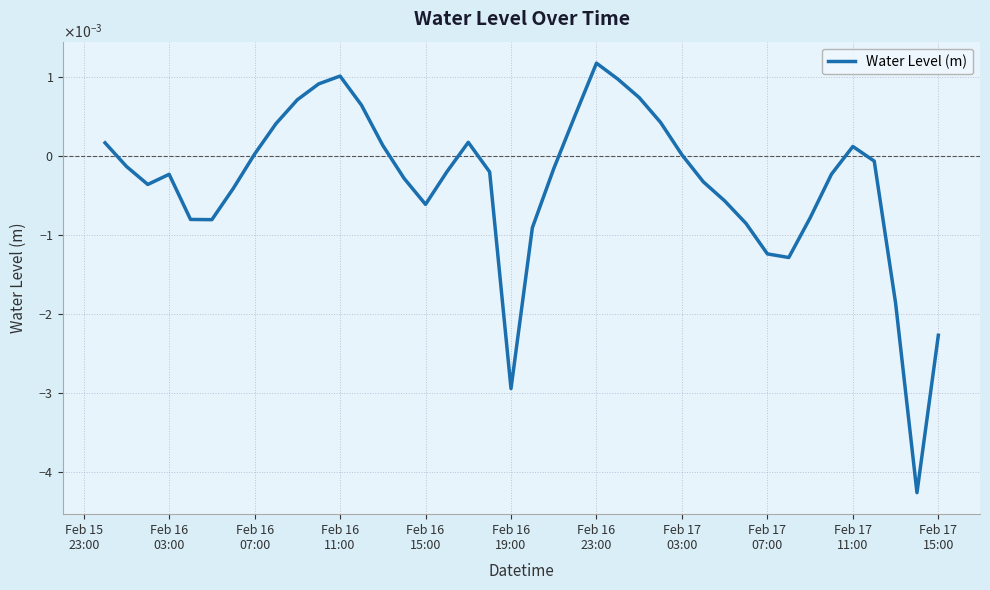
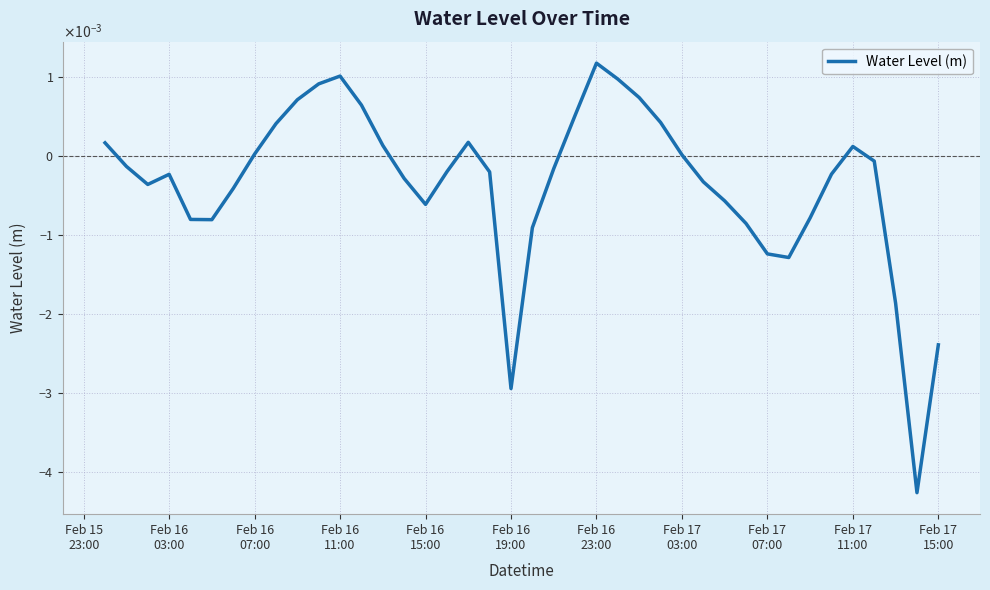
  {
    "Feb 16 03:00": -0.0002,
    "Feb 16 07:00": 0.0000,
    "Feb 16 11:00": 0.0010,
    "Feb 16 15:00": -0.0006,
    "Feb 16 19:00": -0.0029,
    "Feb 16 23:00": 0.0012,
    "Feb 17 03:00": 0.0000,
    "Feb 17 07:00": -0.0012,
    "Feb 17 11:00": 0.0001,
-   "Feb 17 15:00": -0.0023
+   "Feb 17 15:00": -0.0024
  }
